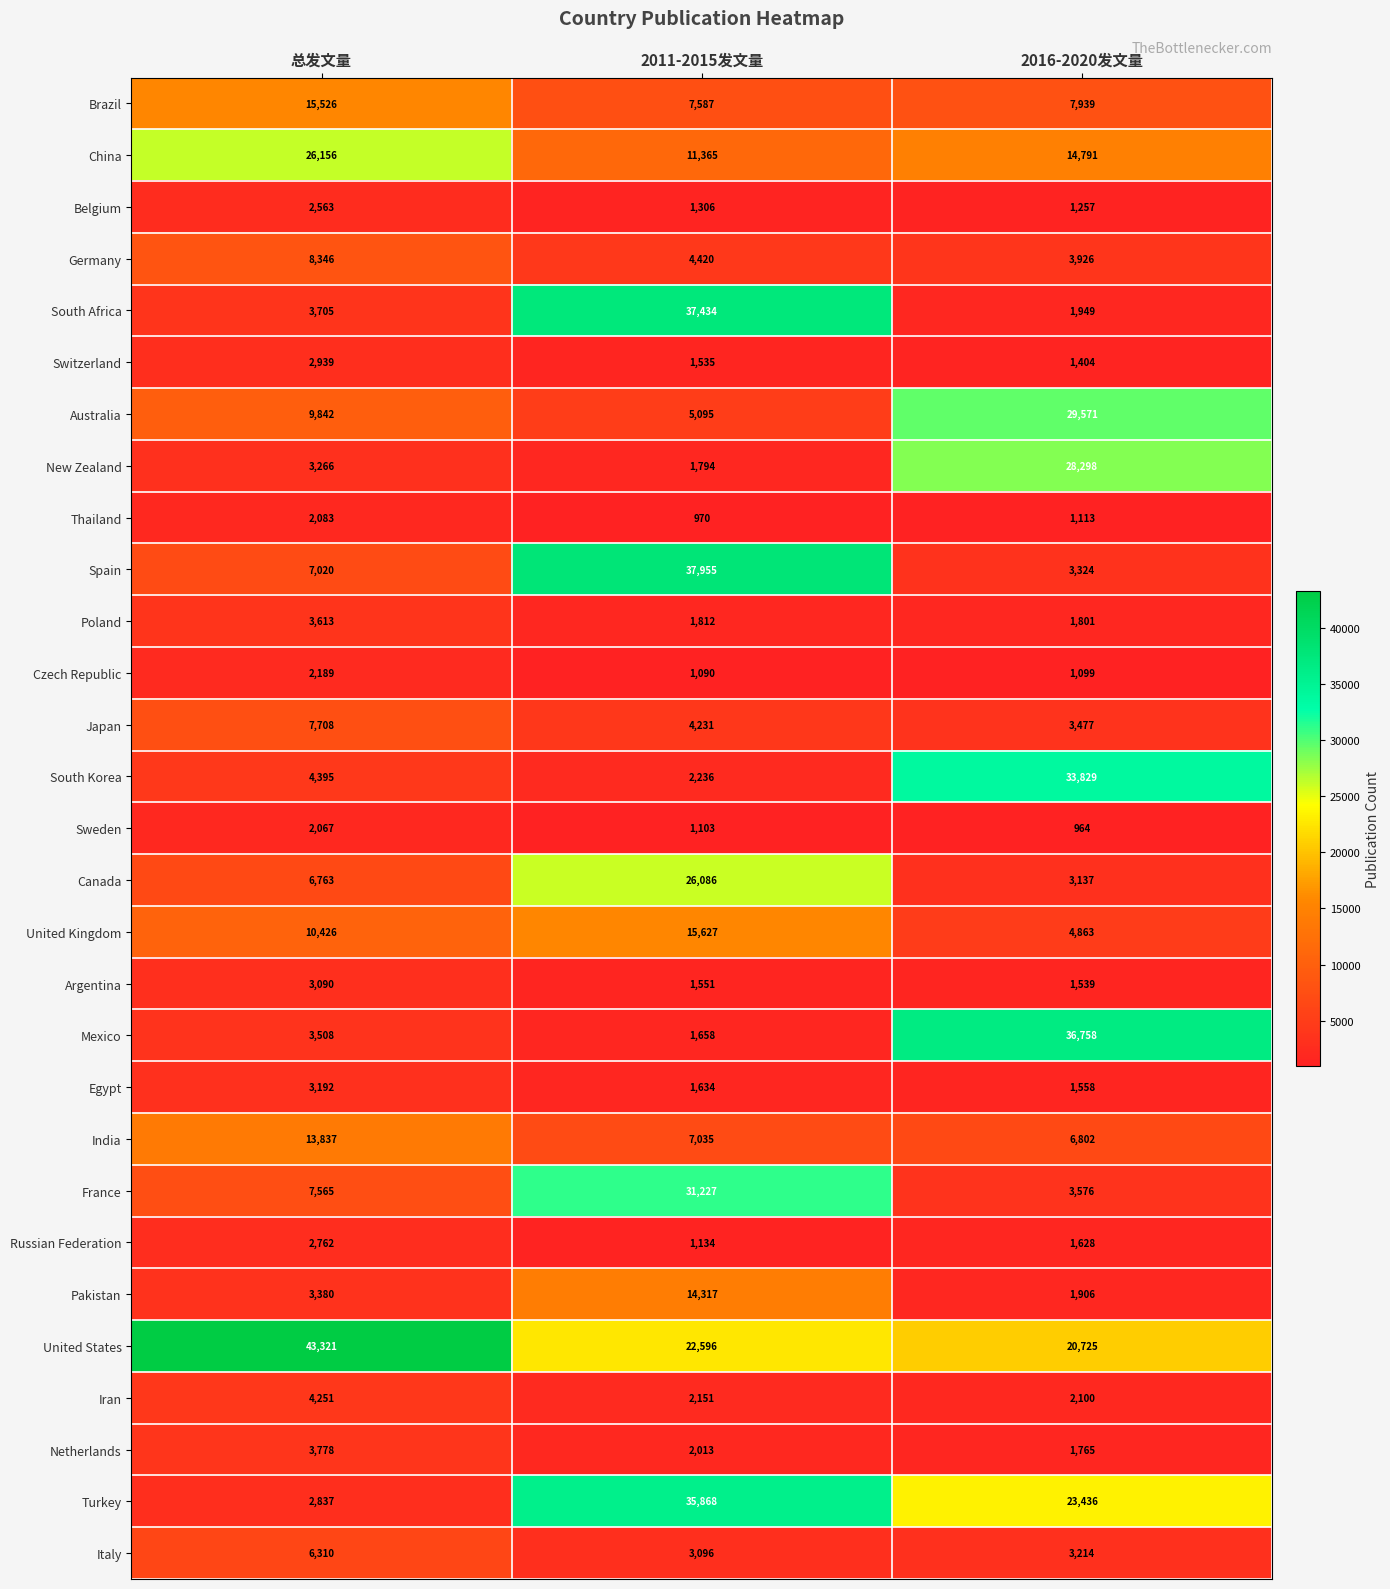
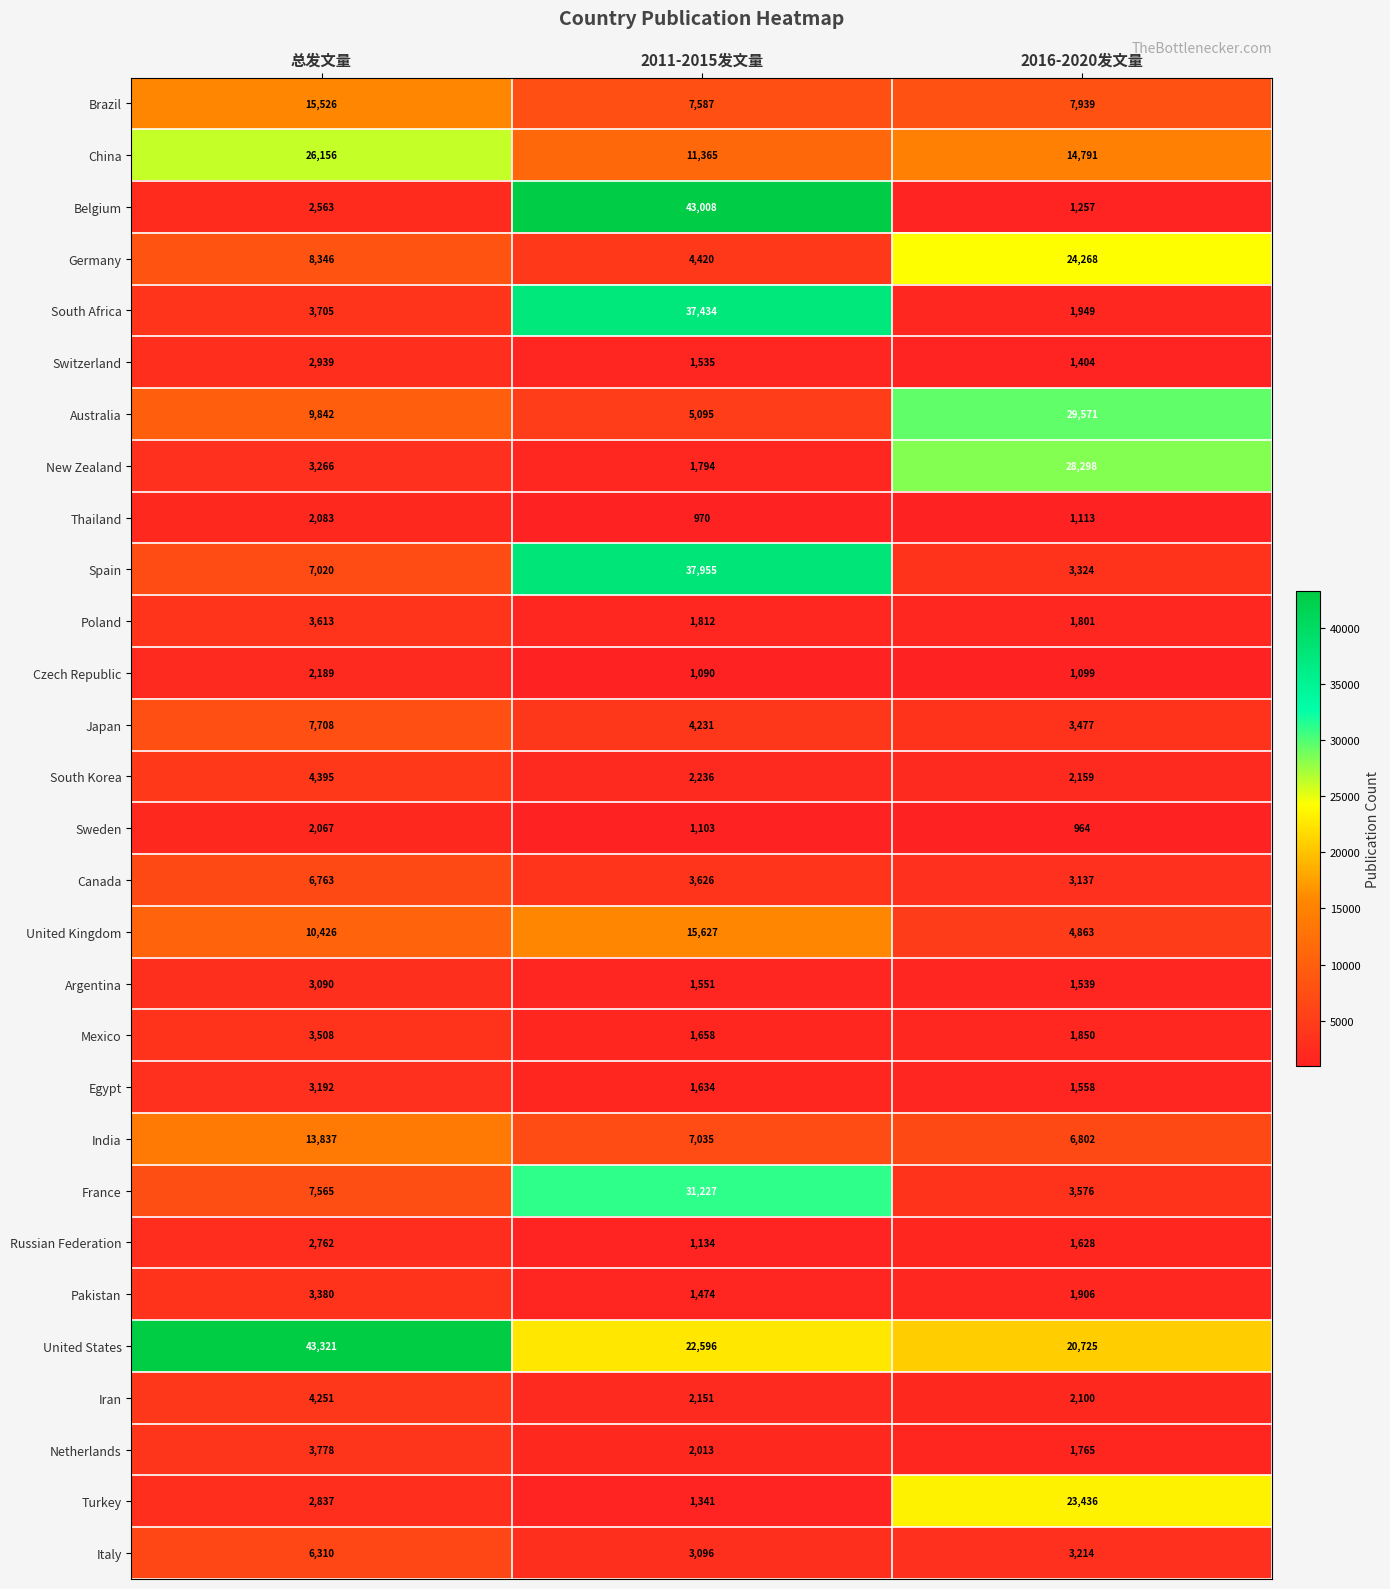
  {
    "Brazil": {
      "总发文量": "15,526",
      "2011-2015发文量": "7,587",
      "2016-2020发文量": "7,939"
    },
    "China": {
      "总发文量": "26,156",
      "2011-2015发文量": "11,365",
      "2016-2020发文量": "14,791"
    },
    "Belgium": {
      "总发文量": "2,563",
-     "2011-2015发文量": "1,306",
+     "2011-2015发文量": "43,008",
      "2016-2020发文量": "1,257"
    },
    "Germany": {
      "总发文量": "8,346",
      "2011-2015发文量": "4,420",
-     "2016-2020发文量": "3,926"
+     "2016-2020发文量": "24,268"
    },
    "South Africa": {
      "总发文量": "3,705",
      "2011-2015发文量": "37,434",
      "2016-2020发文量": "1,949"
    },
    "Switzerland": {
      "总发文量": "2,939",
      "2011-2015发文量": "1,535",
      "2016-2020发文量": "1,404"
    },
    "Australia": {
      "总发文量": "9,842",
      "2011-2015发文量": "5,095",
      "2016-2020发文量": "29,571"
    },
    "New Zealand": {
      "总发文量": "3,266",
      "2011-2015发文量": "1,794",
      "2016-2020发文量": "28,298"
    },
    "Thailand": {
      "总发文量": "2,083",
      "2011-2015发文量": "970",
      "2016-2020发文量": "1,113"
    },
    "Spain": {
      "总发文量": "7,020",
      "2011-2015发文量": "37,955",
      "2016-2020发文量": "3,324"
    },
    "Poland": {
      "总发文量": "3,613",
      "2011-2015发文量": "1,812",
      "2016-2020发文量": "1,801"
    },
    "Czech Republic": {
      "总发文量": "2,189",
      "2011-2015发文量": "1,090",
      "2016-2020发文量": "1,099"
    },
    "Japan": {
      "总发文量": "7,708",
      "2011-2015发文量": "4,231",
      "2016-2020发文量": "3,477"
    },
    "South Korea": {
      "总发文量": "4,395",
      "2011-2015发文量": "2,236",
-     "2016-2020发文量": "33,829"
+     "2016-2020发文量": "2,159"
    },
    "Sweden": {
      "总发文量": "2,067",
      "2011-2015发文量": "1,103",
      "2016-2020发文量": "964"
    },
    "Canada": {
      "总发文量": "6,763",
-     "2011-2015发文量": "26,086",
+     "2011-2015发文量": "3,626",
      "2016-2020发文量": "3,137"
    },
    "United Kingdom": {
      "总发文量": "10,426",
      "2011-2015发文量": "15,627",
      "2016-2020发文量": "4,863"
    },
    "Argentina": {
      "总发文量": "3,090",
      "2011-2015发文量": "1,551",
      "2016-2020发文量": "1,539"
    },
    "Mexico": {
      "总发文量": "3,508",
      "2011-2015发文量": "1,658",
-     "2016-2020发文量": "36,758"
+     "2016-2020发文量": "1,850"
    },
    "Egypt": {
      "总发文量": "3,192",
      "2011-2015发文量": "1,634",
      "2016-2020发文量": "1,558"
    },
    "India": {
      "总发文量": "13,837",
      "2011-2015发文量": "7,035",
      "2016-2020发文量": "6,802"
    },
    "France": {
      "总发文量": "7,565",
      "2011-2015发文量": "31,227",
      "2016-2020发文量": "3,576"
    },
    "Russian Federation": {
      "总发文量": "2,762",
      "2011-2015发文量": "1,134",
      "2016-2020发文量": "1,628"
    },
    "Pakistan": {
      "总发文量": "3,380",
-     "2011-2015发文量": "14,317",
+     "2011-2015发文量": "1,474",
      "2016-2020发文量": "1,906"
    },
    "United States": {
      "总发文量": "43,321",
      "2011-2015发文量": "22,596",
      "2016-2020发文量": "20,725"
    },
    "Iran": {
      "总发文量": "4,251",
      "2011-2015发文量": "2,151",
      "2016-2020发文量": "2,100"
    },
    "Netherlands": {
      "总发文量": "3,778",
      "2011-2015发文量": "2,013",
      "2016-2020发文量": "1,765"
    },
    "Turkey": {
      "总发文量": "2,837",
-     "2011-2015发文量": "35,868",
+     "2011-2015发文量": "1,341",
      "2016-2020发文量": "23,436"
    },
    "Italy": {
      "总发文量": "6,310",
      "2011-2015发文量": "3,096",
      "2016-2020发文量": "3,214"
    }
  }
